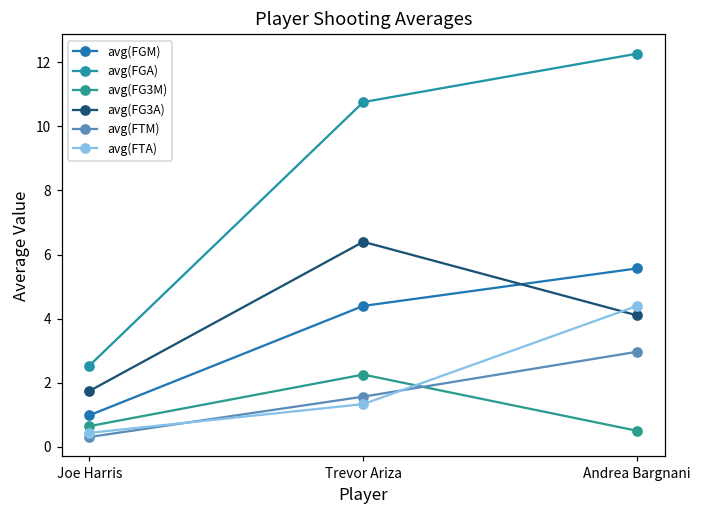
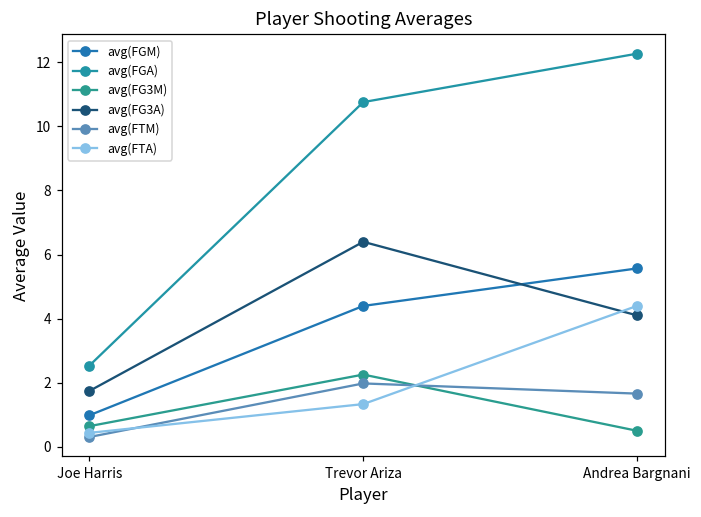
  {
    "avg(FG3A)": {
      "Joe Harris": 1.7,
      "Trevor Ariza": 6.4,
      "Andrea Bargnani": 4.1
    },
    "avg(FTM)": {
      "Joe Harris": 0.3,
-     "Trevor Ariza": 1.6,
-     "Andrea Bargnani": 3.0
+     "Trevor Ariza": 2.0,
+     "Andrea Bargnani": 1.7
    },
    "avg(FTA)": {
      "Joe Harris": 0.4,
      "Trevor Ariza": 1.3,
      "Andrea Bargnani": 4.4
    }
  }
